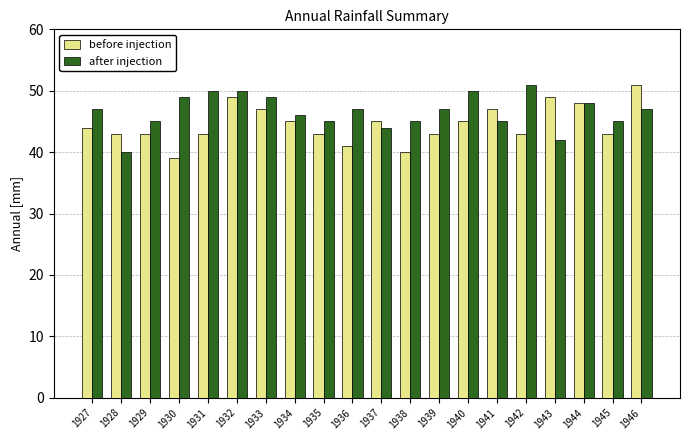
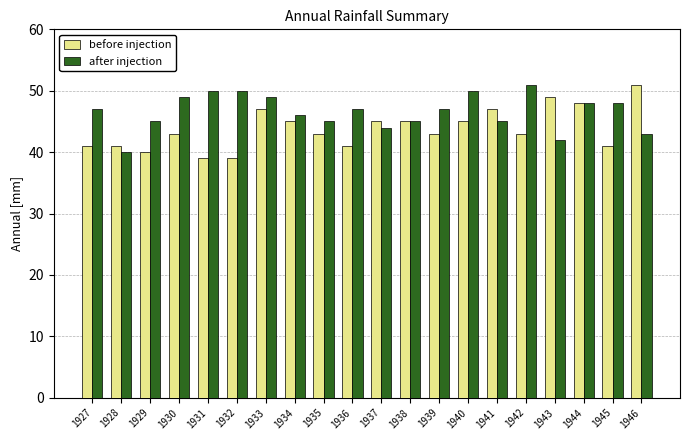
  {
    "before injection": {
-     "1927": 44,
-     "1928": 43,
-     "1929": 43,
-     "1930": 39,
-     "1931": 43,
-     "1932": 49,
+     "1927": 41,
+     "1928": 41,
+     "1929": 40,
+     "1930": 43,
+     "1931": 39,
+     "1932": 39,
      "1933": 47,
      "1934": 45,
      "1935": 43,
      "1936": 41,
      "1937": 45,
-     "1938": 40,
+     "1938": 45,
      "1939": 43,
      "1940": 45,
      "1941": 47,
      "1942": 43,
      "1943": 49,
      "1944": 48,
-     "1945": 43,
+     "1945": 41,
      "1946": 51
    },
    "after injection": {
      "1927": 47,
      "1928": 40,
      "1929": 45,
      "1930": 49,
      "1931": 50,
      "1932": 50,
      "1933": 49,
      "1934": 46,
      "1935": 45,
      "1936": 47,
      "1937": 44,
      "1938": 45,
      "1939": 47,
      "1940": 50,
      "1941": 45,
      "1942": 51,
      "1943": 42,
      "1944": 48,
-     "1945": 45,
-     "1946": 47
+     "1945": 48,
+     "1946": 43
    }
  }
